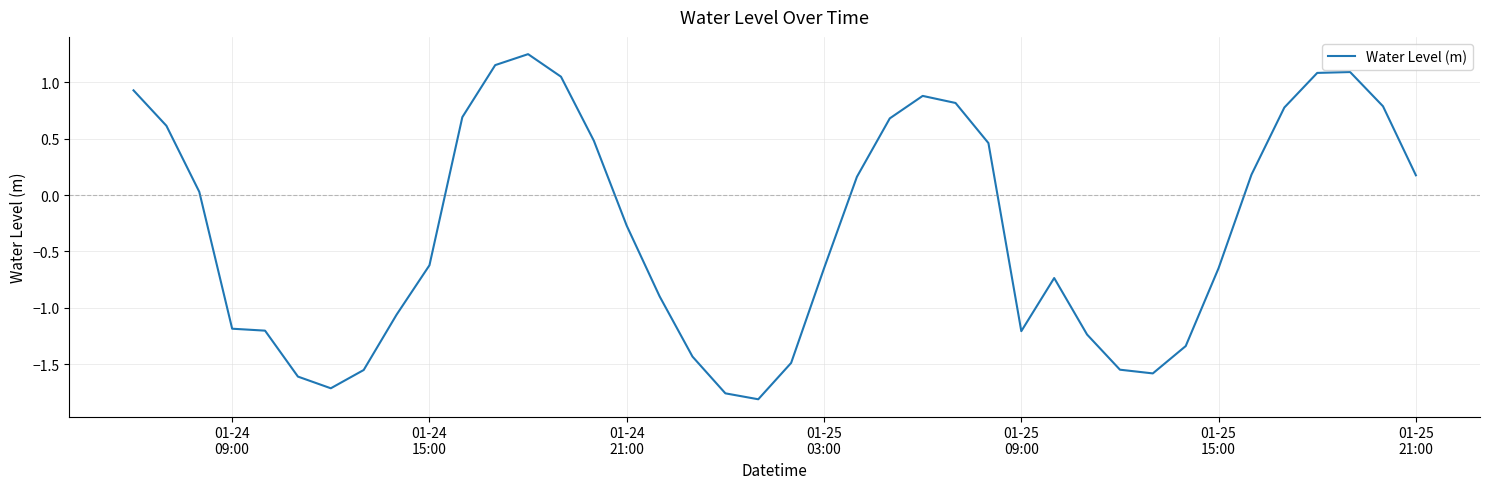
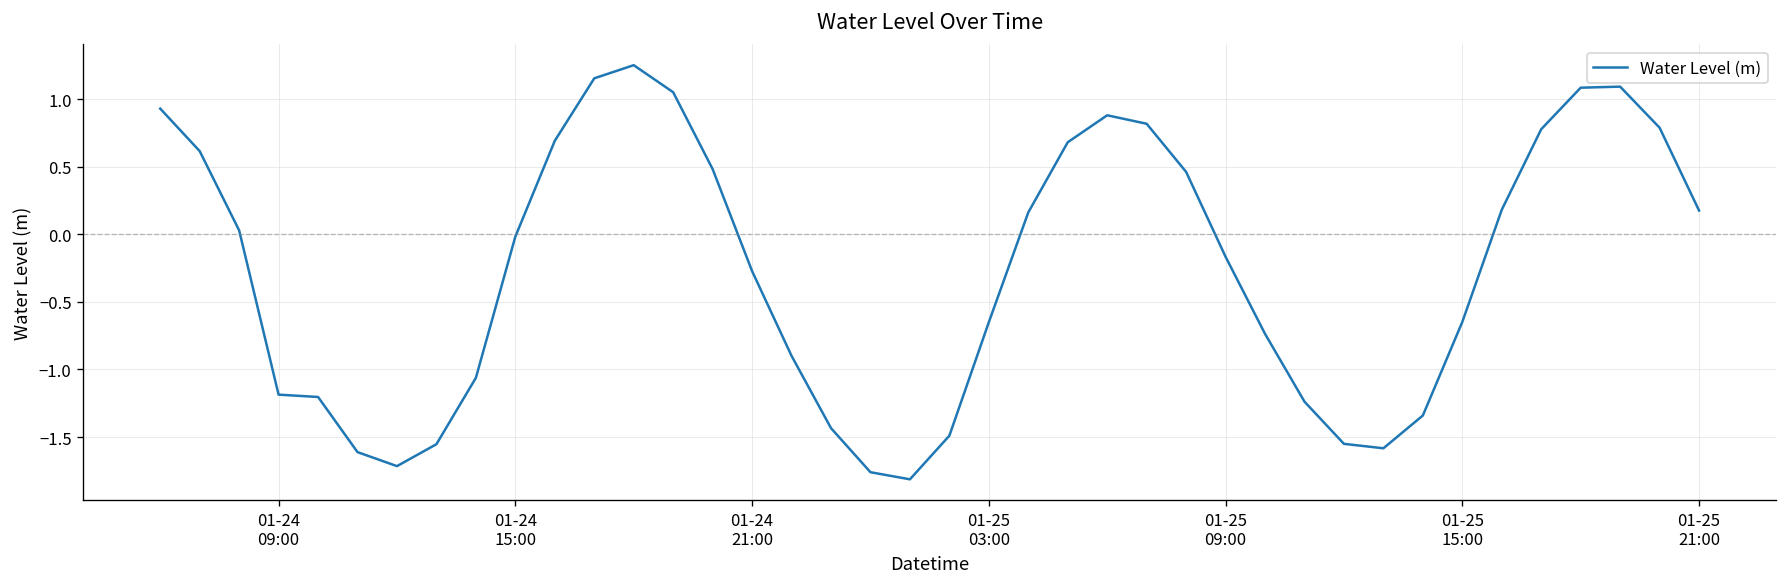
  {
    "01-24 09:00": -1.19,
-   "01-24 15:00": -0.62,
+   "01-24 15:00": -0.02,
    "01-24 21:00": -0.27,
    "01-25 03:00": -0.65,
-   "01-25 09:00": -1.21,
+   "01-25 09:00": -0.17,
    "01-25 15:00": -0.65,
    "01-25 21:00": 0.18
  }
